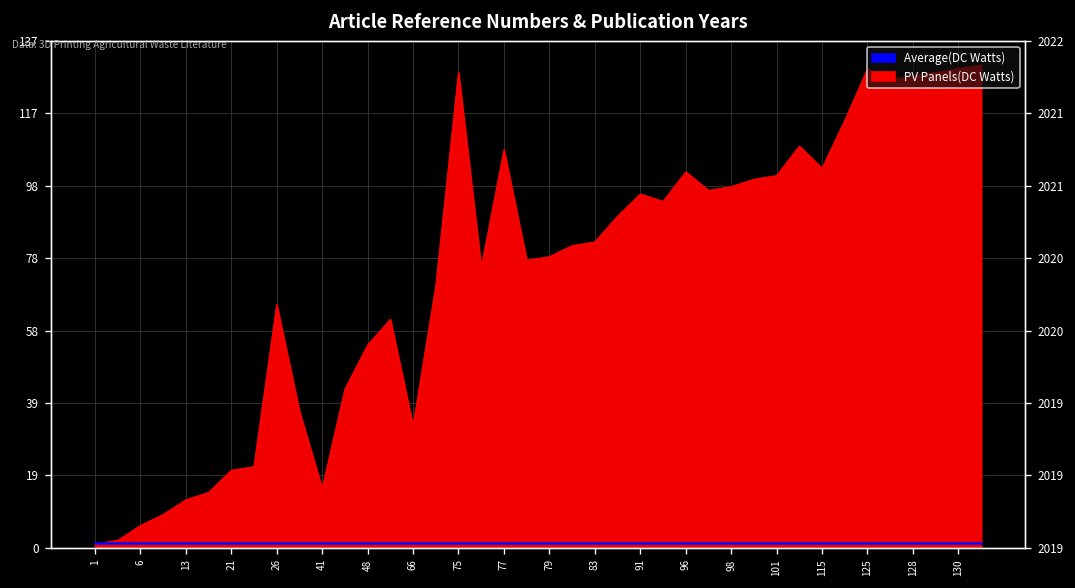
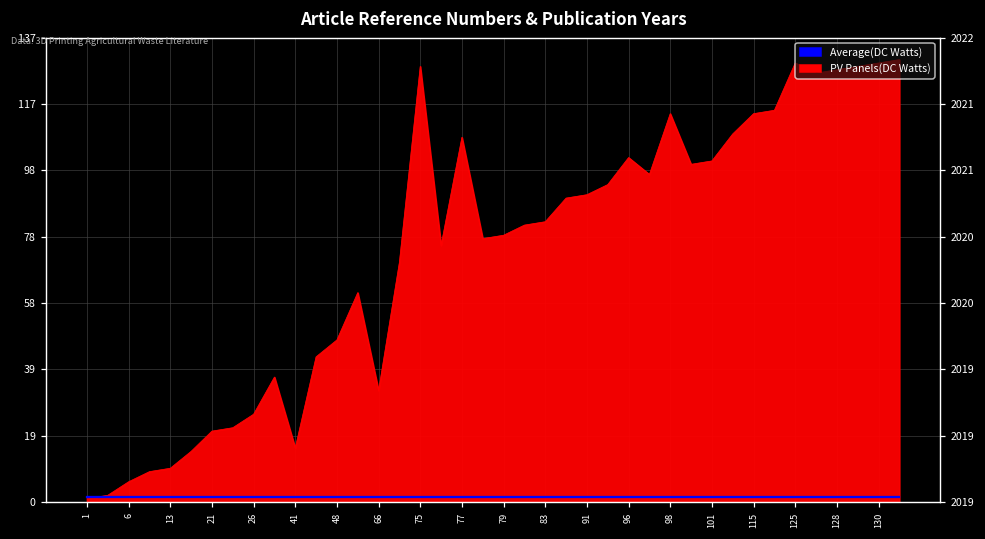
  {
    "PV Panels(DC Watts)": {
      "6": 6,
-     "13": 13,
+     "13": 10,
      "21": 21,
-     "26": 66,
+     "26": 26,
      "41": 16,
-     "48": 55,
+     "48": 48,
      "66": 33,
      "75": 129,
      "77": 108,
      "79": 79,
      "83": 83,
-     "91": 96,
+     "91": 91,
      "96": 102,
-     "98": 98,
+     "98": 115,
      "101": 101,
-     "115": 103
+     "115": 115
    },
    "Average(DC Watts)": {
      "6": 1,
      "13": 1,
      "21": 1,
      "26": 1,
      "41": 1,
      "48": 1,
      "66": 1,
      "75": 1,
      "77": 1,
      "79": 1,
      "83": 1,
      "91": 1,
      "96": 1,
      "98": 1,
      "101": 1,
      "115": 1,
      "125": 1,
      "128": 1,
      "130": 1
    }
  }
